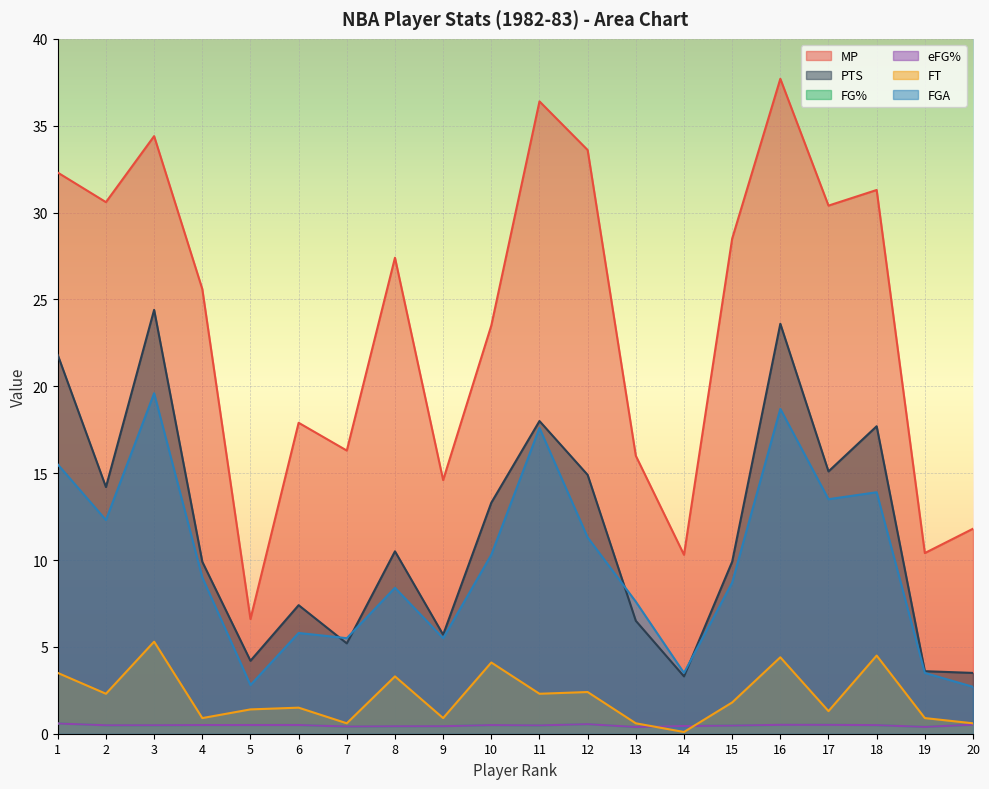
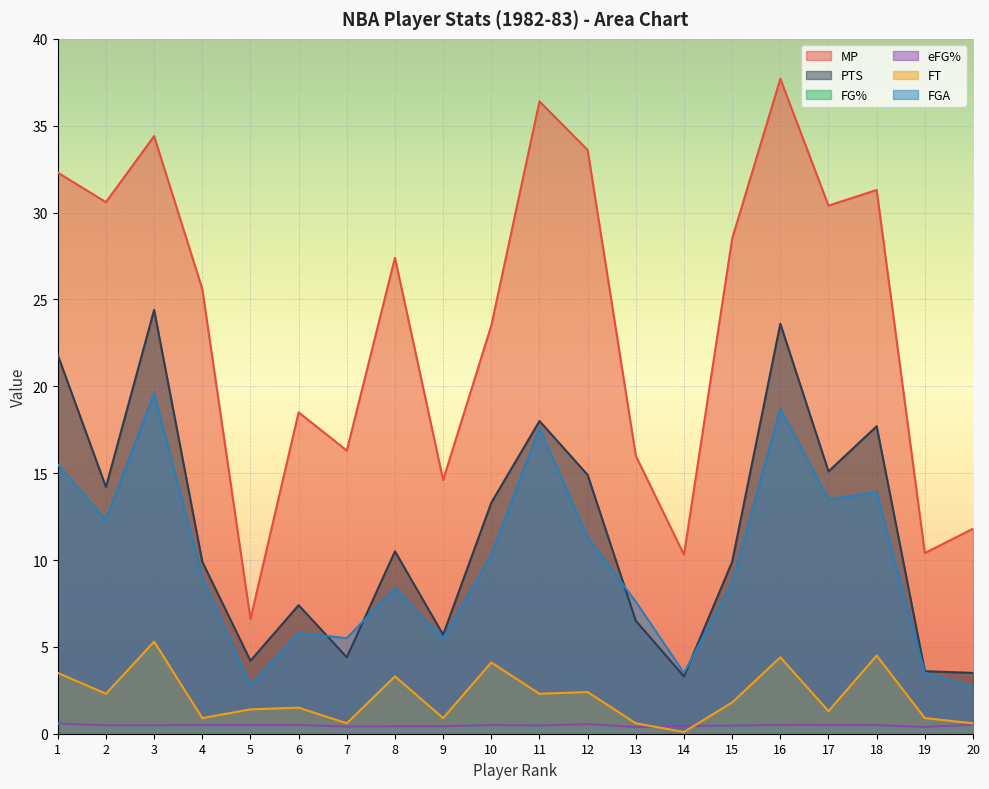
  {
    "MP": {
      "1": 32.3,
      "2": 30.6,
      "3": 34.4,
      "4": 25.6,
      "5": 6.6,
-     "6": 17.9,
+     "6": 18.5,
      "7": 16.3,
      "8": 27.4,
      "9": 14.6,
      "10": 23.5,
      "11": 36.4,
      "12": 33.6,
      "13": 16.0,
      "14": 10.3,
      "15": 28.5,
      "16": 37.7,
      "17": 30.4,
      "18": 31.3,
      "19": 10.4,
      "20": 11.8
    },
    "PTS": {
      "1": 21.8,
      "2": 14.2,
      "3": 24.4,
      "4": 9.9,
      "5": 4.2,
      "6": 7.4,
-     "7": 5.2,
+     "7": 4.4,
      "8": 10.5,
      "9": 5.7,
      "10": 13.3,
      "11": 18.0,
      "12": 14.9,
      "13": 6.5,
      "14": 3.3,
      "15": 9.9,
      "16": 23.6,
      "17": 15.1,
      "18": 17.7,
      "20": 3.5
    },
    "eFG%": {
      "1": 0.6,
      "2": 0.5,
      "3": 0.5,
      "4": 0.5,
      "5": 0.5,
      "6": 0.5,
      "7": 0.4,
      "8": 0.4,
      "9": 0.4,
      "10": 0.5,
      "11": 0.5,
      "12": 0.6,
      "13": 0.4,
      "14": 0.4,
      "15": 0.5,
      "16": 0.5,
      "17": 0.5,
      "18": 0.5,
      "19": 0.4
    },
    "FT": {
      "1": 3.5,
      "2": 2.3,
      "3": 5.3,
      "4": 0.9,
      "5": 1.4,
      "6": 1.5,
      "7": 0.6,
      "8": 3.3,
      "9": 0.9,
      "10": 4.1,
      "11": 2.3,
      "12": 2.4,
      "13": 0.6,
      "14": 0.1,
      "15": 1.8,
      "16": 4.4,
      "17": 1.3,
      "18": 4.5,
      "19": 0.9
    },
    "FGA": {
      "1": 15.5,
      "2": 12.3,
      "3": 19.6,
      "4": 9.0,
      "5": 2.8,
      "6": 5.8,
      "7": 5.5,
      "8": 8.4,
      "9": 5.5,
      "10": 10.3,
      "11": 17.6,
      "12": 11.3,
      "13": 7.6,
      "14": 3.5,
      "15": 8.7,
      "16": 18.7,
      "17": 13.5,
      "18": 13.9,
      "20": 2.7
    }
  }
